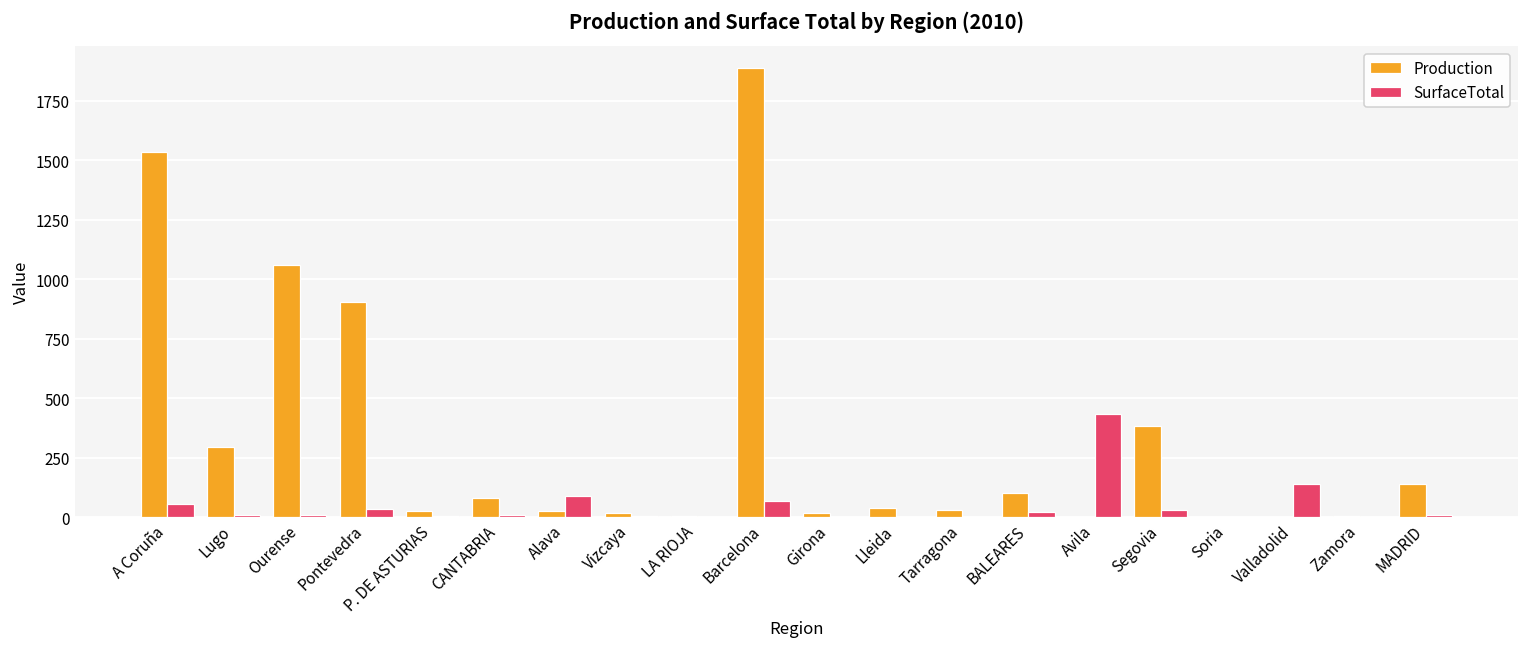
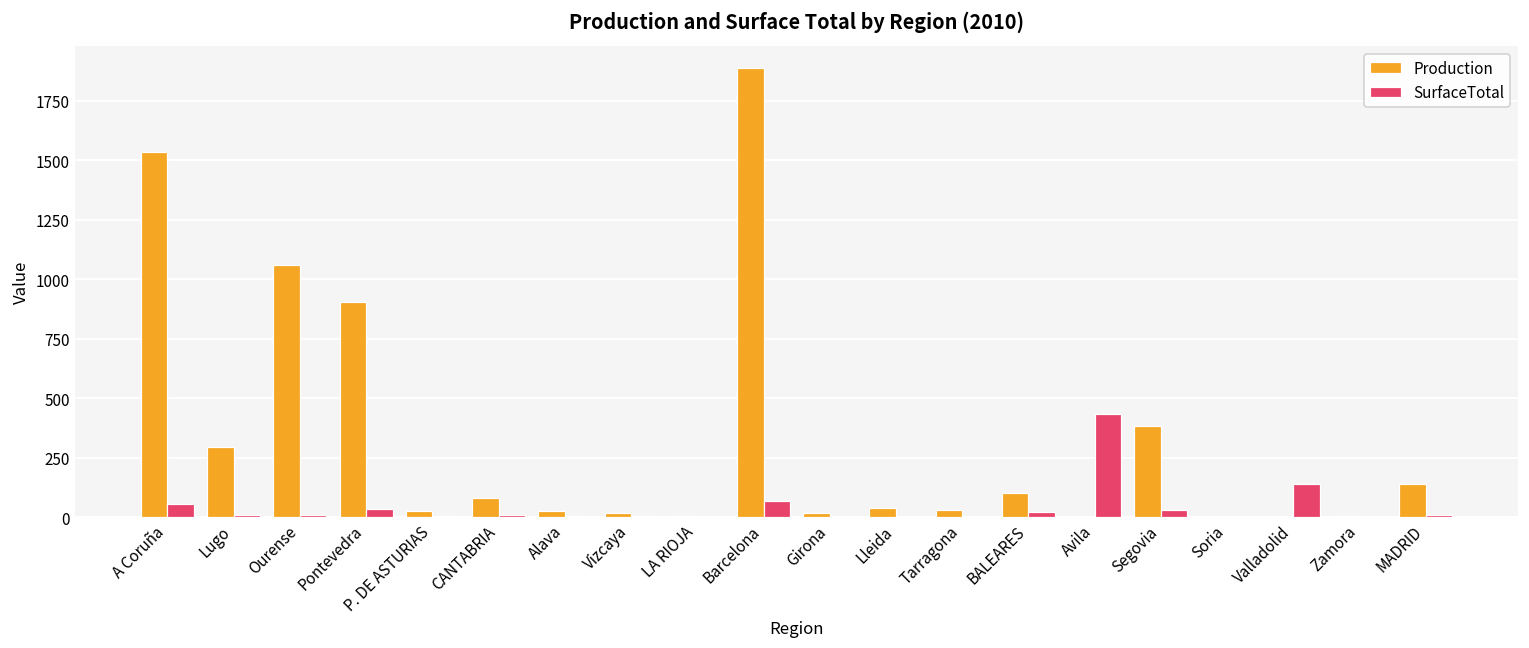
  {
    "Production": {
      "A Coruña": 1540,
      "Lugo": 300,
      "Ourense": 1060,
      "Pontevedra": 910,
      "P. DE ASTURIAS": 30,
      "CANTABRIA": 80,
      "Alava": 30,
      "Vizcaya": 20,
      "Barcelona": 1890,
      "Girona": 20,
      "Lleida": 40,
      "Tarragona": 30,
      "BALEARES": 100,
      "Avila": 0,
      "Segovia": 380,
      "Soria": 0,
      "Valladolid": 0,
      "MADRID": 140
    },
    "SurfaceTotal": {
      "A Coruña": 60,
      "Ourense": 10,
      "Pontevedra": 40,
-     "Alava": 90,
+     "Alava": 0,
      "Barcelona": 70,
      "BALEARES": 20,
      "Avila": 430,
      "Segovia": 30,
      "Soria": 0,
      "Valladolid": 140
    }
  }
